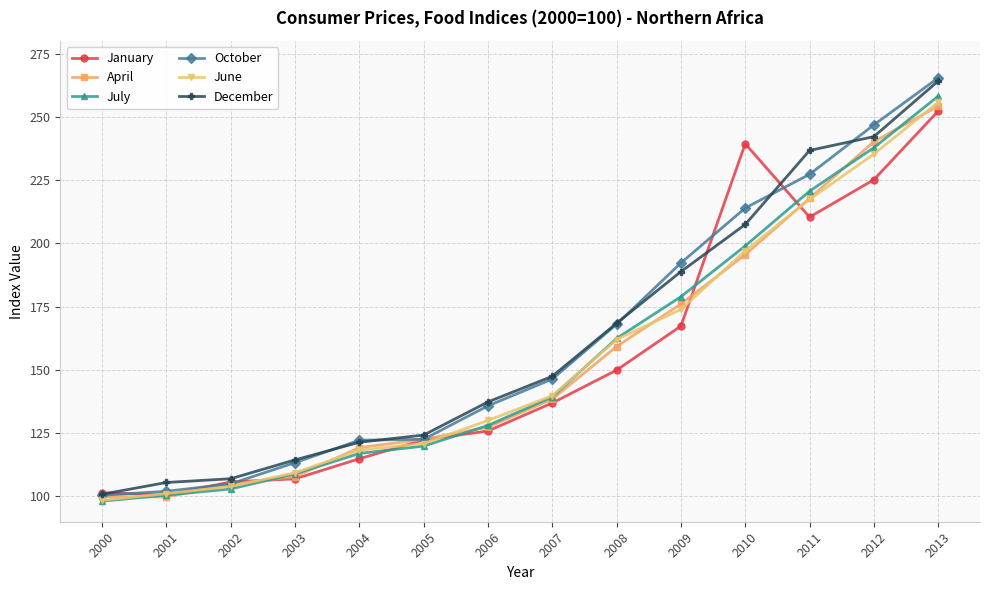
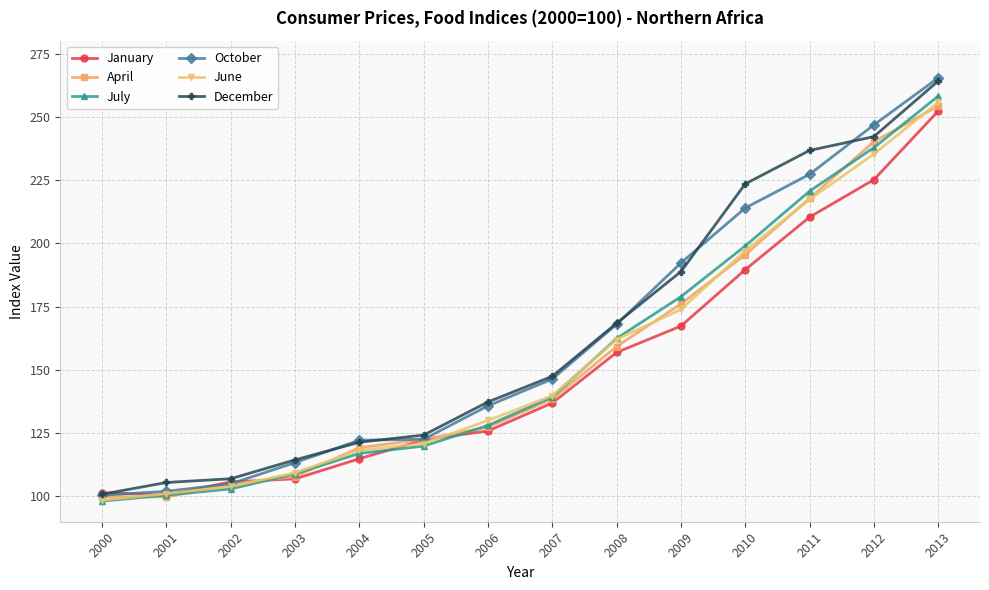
  {
    "January": {
      "2004": 115,
      "2006": 126,
      "2007": 137,
-     "2008": 150,
+     "2008": 157,
      "2009": 167,
-     "2010": 239,
+     "2010": 190,
      "2011": 210,
      "2012": 225,
      "2013": 252
    },
    "December": {
      "2001": 106,
      "2002": 107,
      "2003": 114,
      "2005": 124,
      "2006": 137,
      "2007": 147,
      "2009": 189,
-     "2010": 207,
+     "2010": 224,
      "2011": 237,
      "2012": 242,
      "2013": 264
    }
  }
